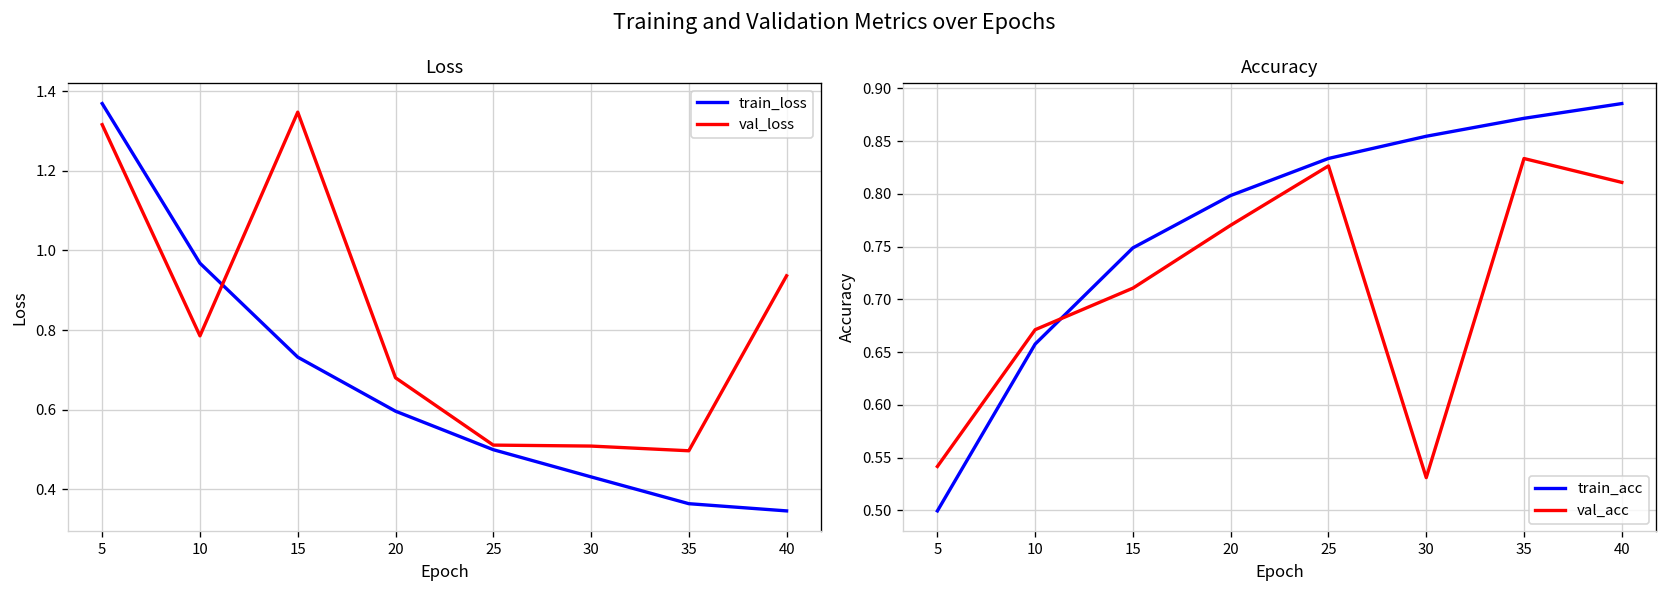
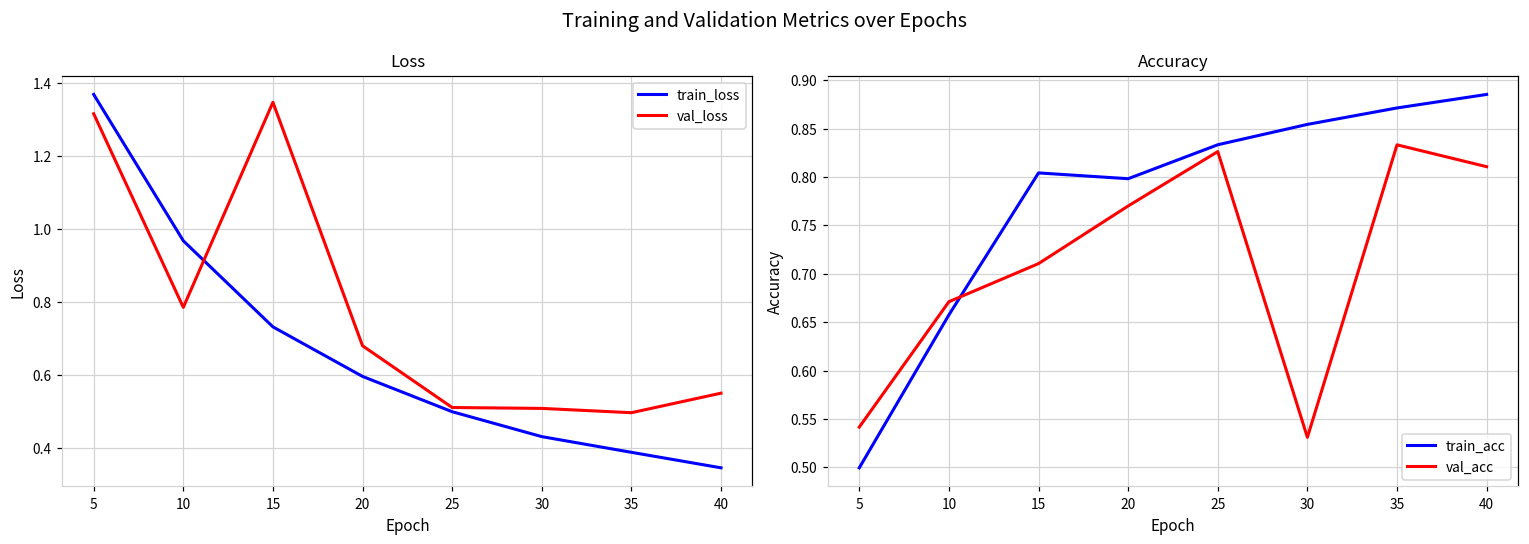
  {
    "Loss": {
      "train_loss": {
        "5": 1.37,
        "10": 0.97,
        "15": 0.73,
        "20": 0.60,
        "25": 0.50,
        "30": 0.43,
-       "35": 0.36,
+       "35": 0.39,
        "40": 0.35
      },
      "val_loss": {
        "5": 1.32,
        "10": 0.79,
        "15": 1.35,
        "20": 0.68,
        "25": 0.51,
        "30": 0.51,
        "35": 0.50,
-       "40": 0.94
+       "40": 0.55
      }
    },
    "Accuracy": {
      "train_acc": {
        "5": 0.50,
        "10": 0.66,
-       "15": 0.75,
+       "15": 0.80,
        "20": 0.80,
        "25": 0.83,
        "30": 0.85,
        "35": 0.87,
        "40": 0.89
      },
      "val_acc": {
        "5": 0.54,
        "10": 0.67,
        "15": 0.71,
        "20": 0.77,
        "25": 0.83,
        "30": 0.53,
        "35": 0.83,
        "40": 0.81
      }
    }
  }
